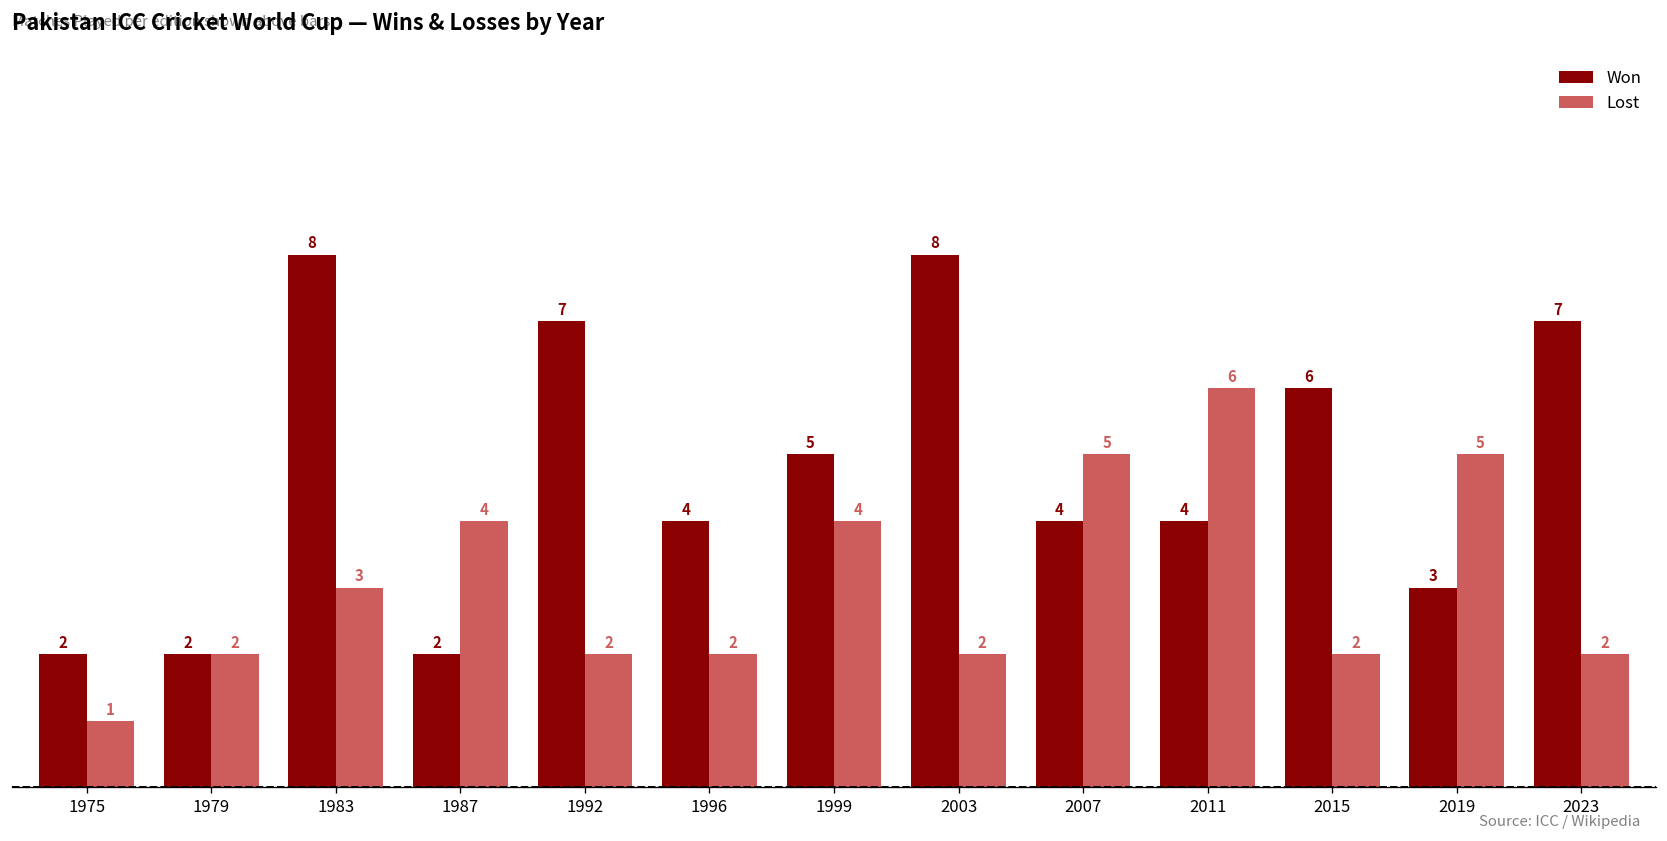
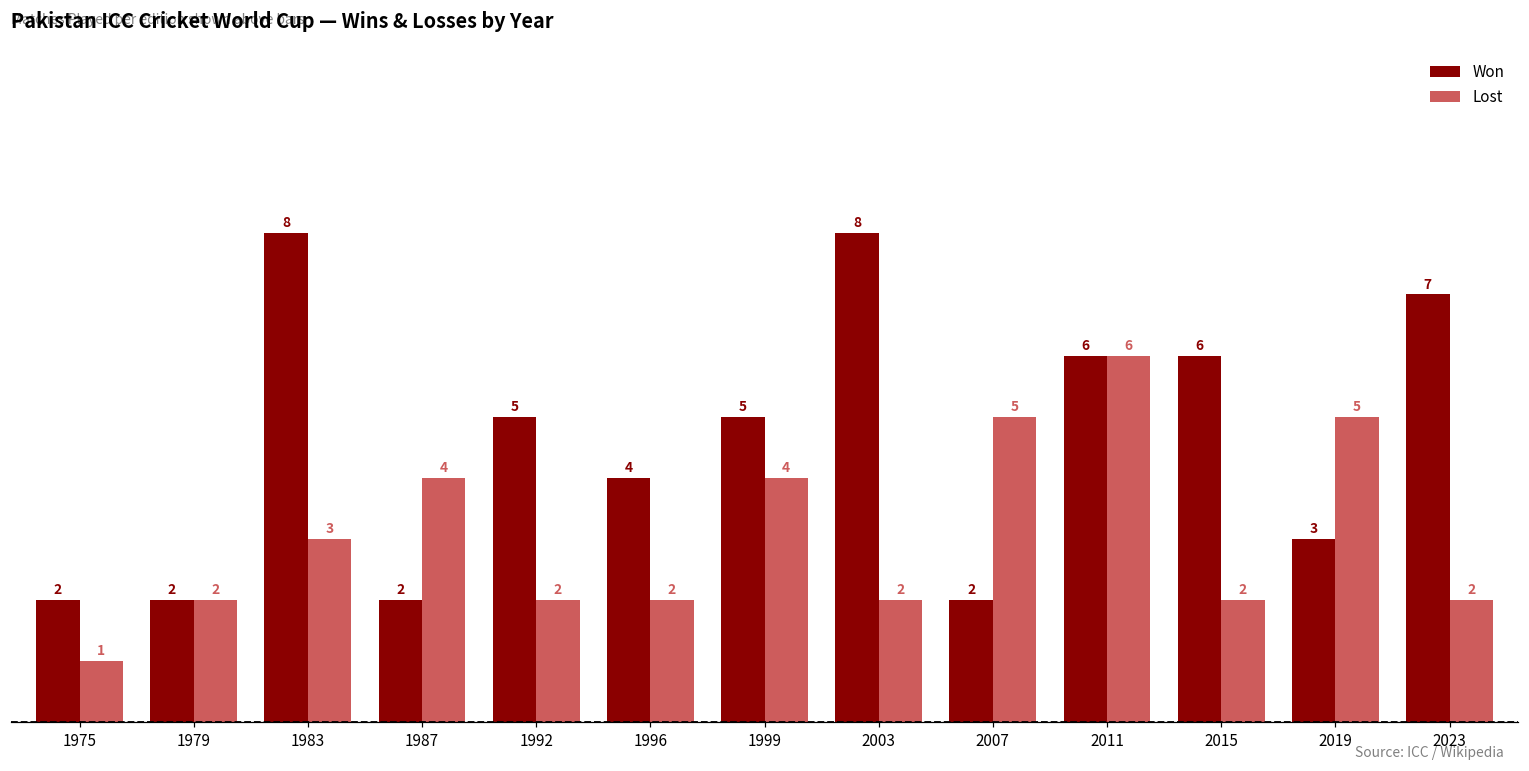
  {
    "Won": {
      "1975": 2,
      "1979": 2,
      "1983": 8,
      "1987": 2,
-     "1992": 7,
+     "1992": 5,
      "1996": 4,
      "1999": 5,
      "2003": 8,
-     "2007": 4,
-     "2011": 4,
+     "2007": 2,
+     "2011": 6,
      "2015": 6,
      "2019": 3,
      "2023": 7
    },
    "Lost": {
      "1975": 1,
      "1979": 2,
      "1983": 3,
      "1987": 4,
      "1992": 2,
      "1996": 2,
      "1999": 4,
      "2003": 2,
      "2007": 5,
      "2011": 6,
      "2015": 2,
      "2019": 5,
      "2023": 2
    }
  }
